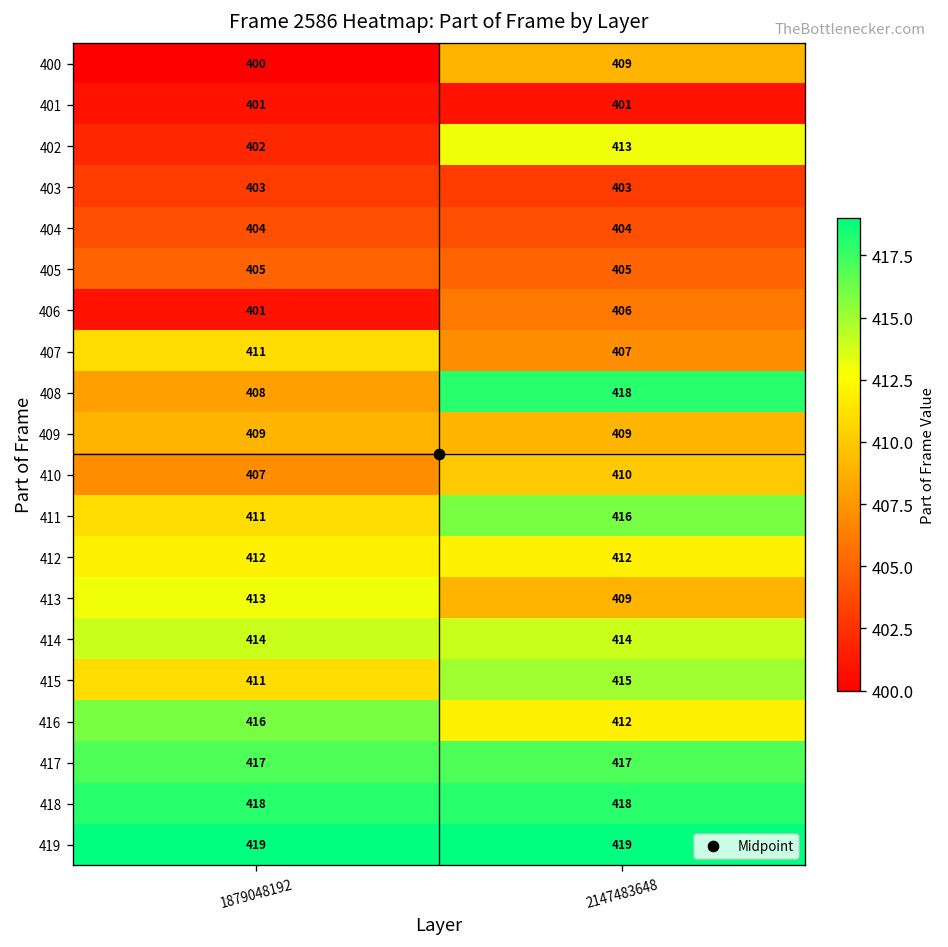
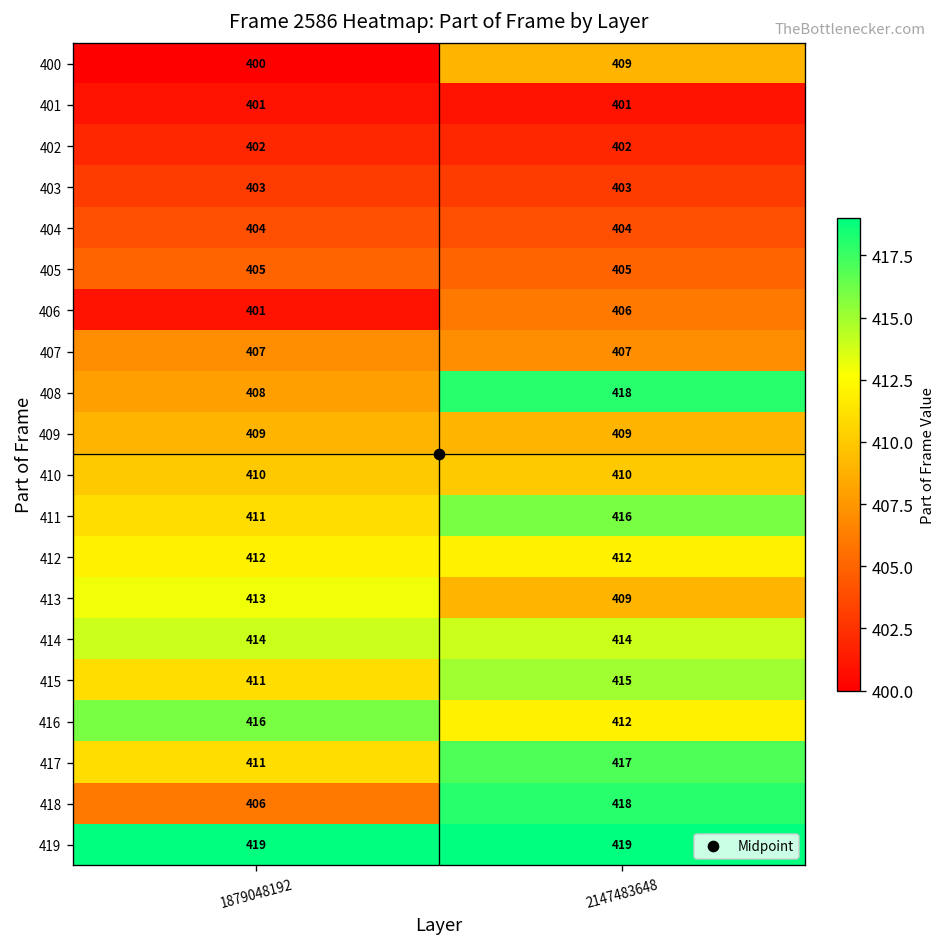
  {
    "400": {
      "1879048192": 400,
      "2147483648": 409
    },
    "401": {
      "1879048192": 401,
      "2147483648": 401
    },
    "402": {
      "1879048192": 402,
-     "2147483648": 413
+     "2147483648": 402
    },
    "403": {
      "1879048192": 403,
      "2147483648": 403
    },
    "404": {
      "1879048192": 404,
      "2147483648": 404
    },
    "405": {
      "1879048192": 405,
      "2147483648": 405
    },
    "406": {
      "1879048192": 401,
      "2147483648": 406
    },
    "407": {
-     "1879048192": 411,
+     "1879048192": 407,
      "2147483648": 407
    },
    "408": {
      "1879048192": 408,
      "2147483648": 418
    },
    "409": {
      "1879048192": 409,
      "2147483648": 409
    },
    "410": {
-     "1879048192": 407,
+     "1879048192": 410,
      "2147483648": 410
    },
    "411": {
      "1879048192": 411,
      "2147483648": 416
    },
    "412": {
      "1879048192": 412,
      "2147483648": 412
    },
    "413": {
      "1879048192": 413,
      "2147483648": 409
    },
    "414": {
      "1879048192": 414,
      "2147483648": 414
    },
    "415": {
      "1879048192": 411,
      "2147483648": 415
    },
    "416": {
      "1879048192": 416,
      "2147483648": 412
    },
    "417": {
-     "1879048192": 417,
+     "1879048192": 411,
      "2147483648": 417
    },
    "418": {
-     "1879048192": 418,
+     "1879048192": 406,
      "2147483648": 418
    },
    "419": {
      "1879048192": 419,
      "2147483648": 419
    }
  }
